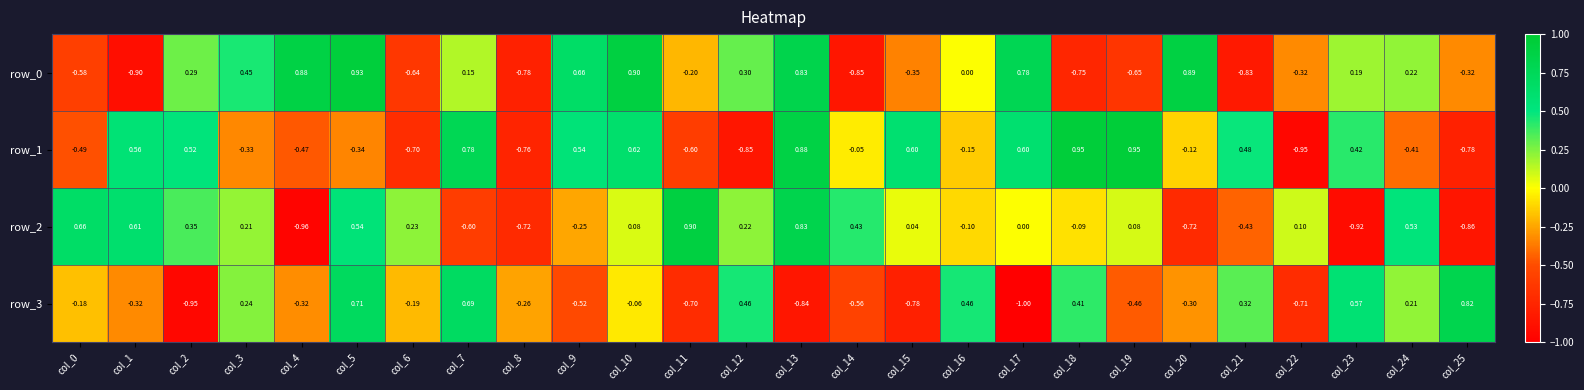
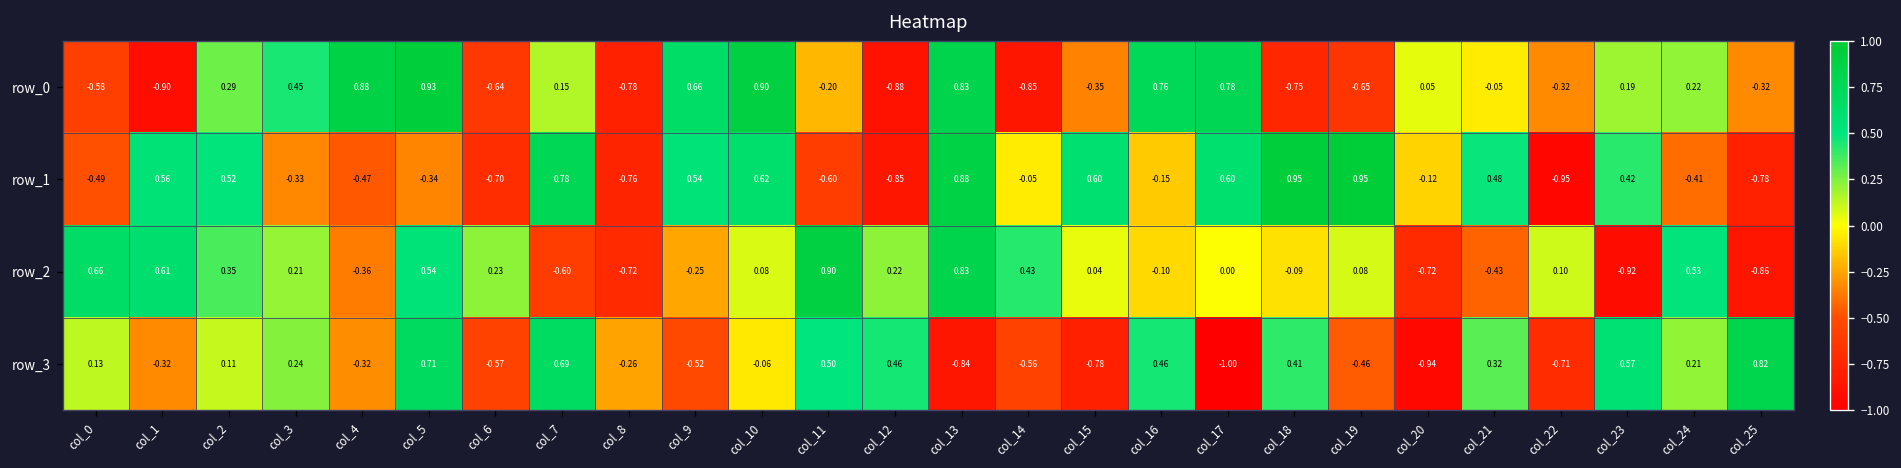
  {
    "row_0": {
      "col_0": -0.58,
      "col_1": -0.90,
      "col_2": 0.29,
      "col_3": 0.45,
      "col_4": 0.88,
      "col_5": 0.93,
      "col_6": -0.64,
      "col_7": 0.15,
      "col_8": -0.78,
      "col_9": 0.66,
      "col_10": 0.90,
      "col_11": -0.20,
-     "col_12": 0.30,
+     "col_12": -0.88,
      "col_13": 0.83,
      "col_14": -0.85,
      "col_15": -0.35,
-     "col_16": 0.00,
+     "col_16": 0.76,
      "col_17": 0.78,
      "col_18": -0.75,
      "col_19": -0.65,
-     "col_20": 0.89,
-     "col_21": -0.83,
+     "col_20": 0.05,
+     "col_21": -0.05,
      "col_22": -0.32,
      "col_23": 0.19,
      "col_24": 0.22,
      "col_25": -0.32
    },
    "row_1": {
      "col_0": -0.49,
      "col_1": 0.56,
      "col_2": 0.52,
      "col_3": -0.33,
      "col_4": -0.47,
      "col_5": -0.34,
      "col_6": -0.70,
      "col_7": 0.78,
      "col_8": -0.76,
      "col_9": 0.54,
      "col_10": 0.62,
      "col_11": -0.60,
      "col_12": -0.85,
      "col_13": 0.88,
      "col_14": -0.05,
      "col_15": 0.60,
      "col_16": -0.15,
      "col_17": 0.60,
      "col_18": 0.95,
      "col_19": 0.95,
      "col_20": -0.12,
      "col_21": 0.48,
      "col_22": -0.95,
      "col_23": 0.42,
      "col_24": -0.41,
      "col_25": -0.78
    },
    "row_2": {
      "col_0": 0.66,
      "col_1": 0.61,
      "col_2": 0.35,
      "col_3": 0.21,
-     "col_4": -0.96,
+     "col_4": -0.36,
      "col_5": 0.54,
      "col_6": 0.23,
      "col_7": -0.60,
      "col_8": -0.72,
      "col_9": -0.25,
      "col_10": 0.08,
      "col_11": 0.90,
      "col_12": 0.22,
      "col_13": 0.83,
      "col_14": 0.43,
      "col_15": 0.04,
      "col_16": -0.10,
      "col_17": 0.00,
      "col_18": -0.09,
      "col_19": 0.08,
      "col_20": -0.72,
      "col_21": -0.43,
      "col_22": 0.10,
      "col_23": -0.92,
      "col_24": 0.53,
      "col_25": -0.86
    },
    "row_3": {
-     "col_0": -0.18,
+     "col_0": 0.13,
      "col_1": -0.32,
-     "col_2": -0.95,
+     "col_2": 0.11,
      "col_3": 0.24,
      "col_4": -0.32,
      "col_5": 0.71,
-     "col_6": -0.19,
+     "col_6": -0.57,
      "col_7": 0.69,
      "col_8": -0.26,
      "col_9": -0.52,
      "col_10": -0.06,
-     "col_11": -0.70,
+     "col_11": 0.50,
      "col_12": 0.46,
      "col_13": -0.84,
      "col_14": -0.56,
      "col_15": -0.78,
      "col_16": 0.46,
      "col_17": -1.00,
      "col_18": 0.41,
      "col_19": -0.46,
-     "col_20": -0.30,
+     "col_20": -0.94,
      "col_21": 0.32,
      "col_22": -0.71,
      "col_23": 0.57,
      "col_24": 0.21,
      "col_25": 0.82
    }
  }
